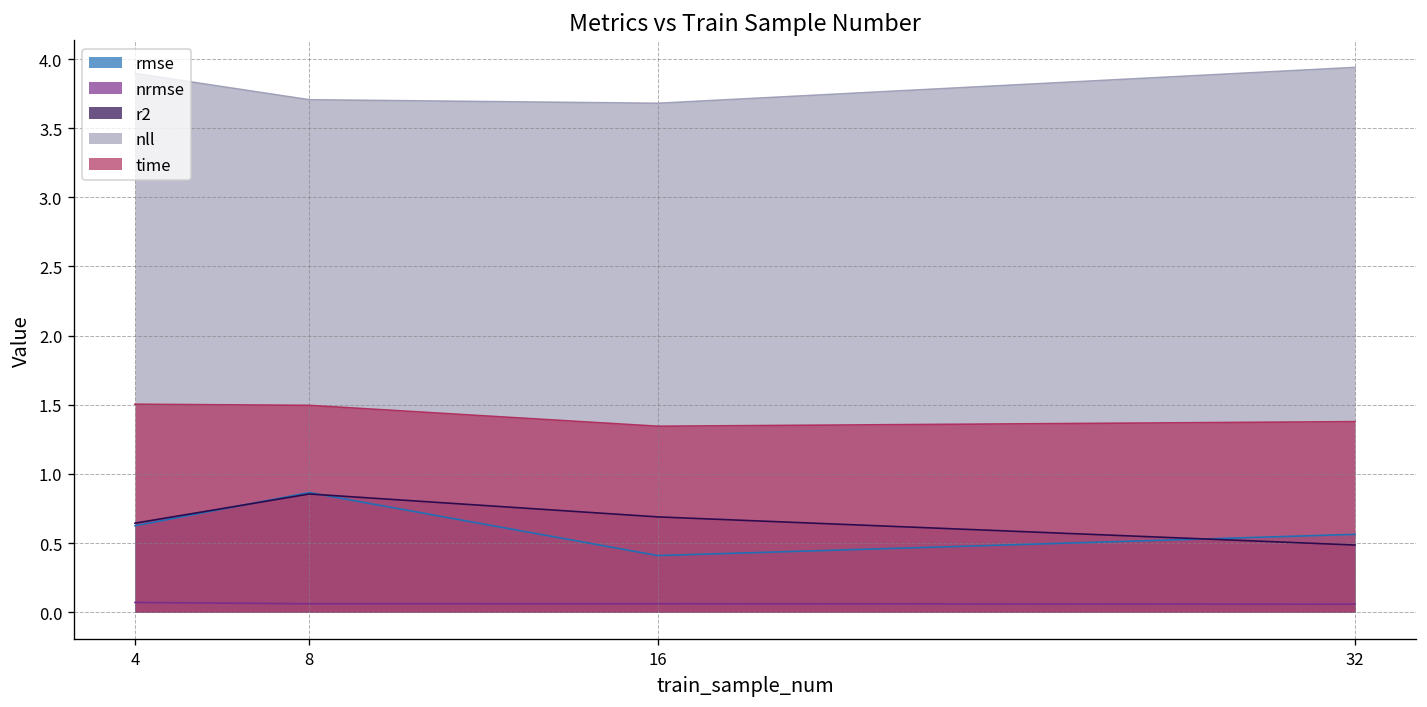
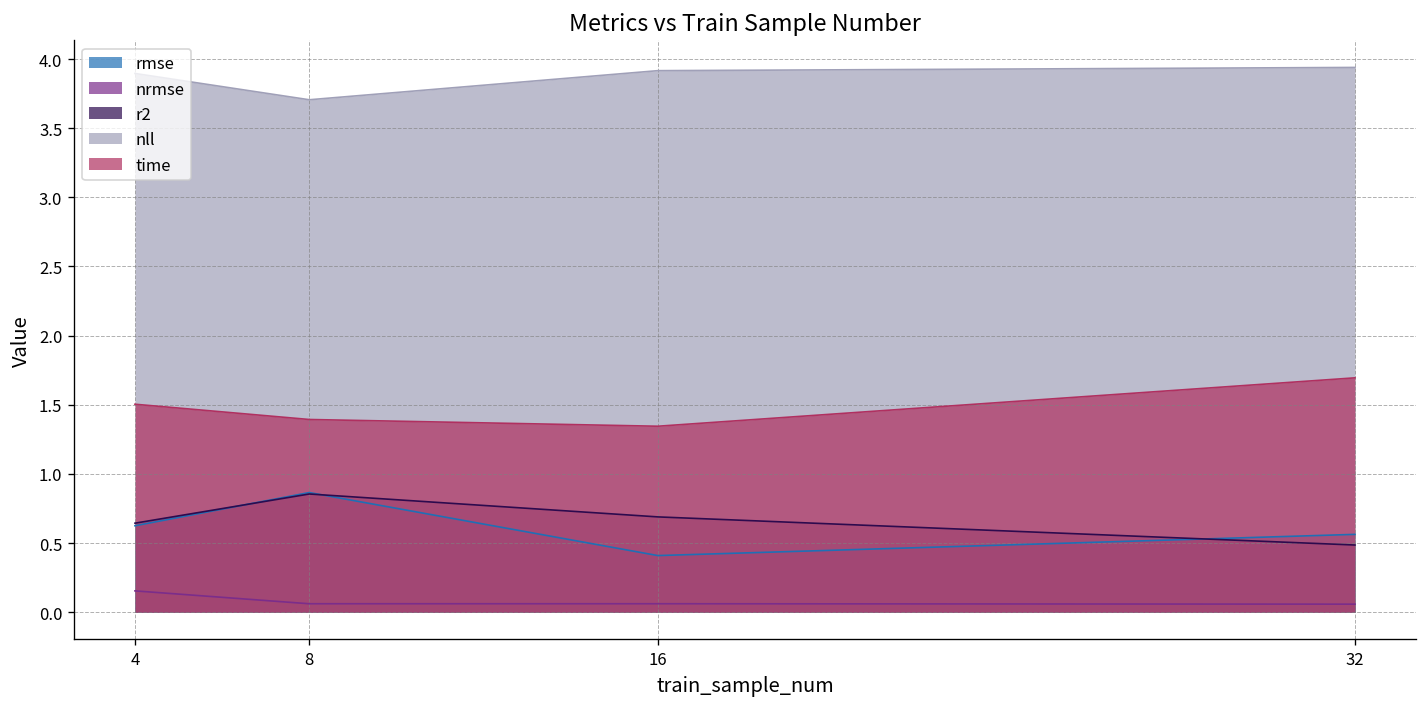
  {
    "rmse": {
      "16": 0.41,
      "32": 0.56
    },
    "nrmse": {
-     "4": 0.07,
+     "4": 0.15,
      "8": 0.06,
      "16": 0.06,
      "32": 0.06
    },
    "r2": {
      "16": 0.69,
      "32": 0.49
    },
    "nll": {
      "8": 3.71,
-     "16": 3.68,
+     "16": 3.92,
      "32": 3.94
    },
    "time": {
      "4": 1.50,
-     "8": 1.50,
+     "8": 1.39,
      "16": 1.34,
-     "32": 1.38
+     "32": 1.69
    }
  }
